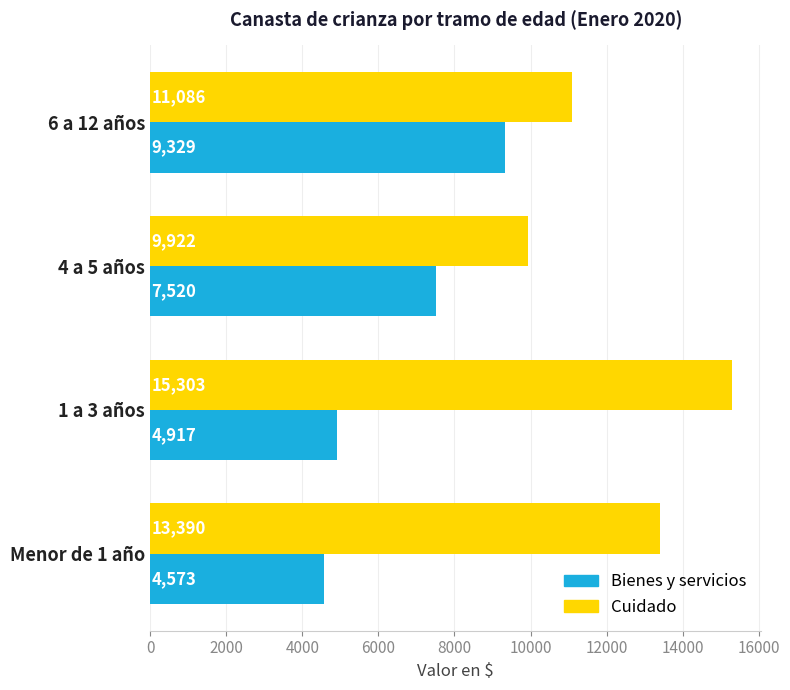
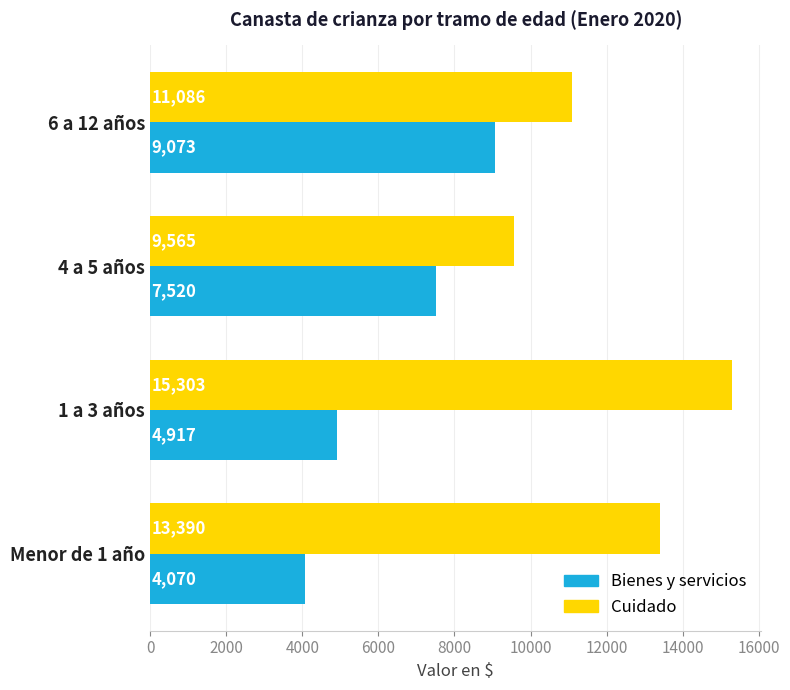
  {
    "Bienes y servicios": {
-     "6 a 12 años": "9,329",
+     "6 a 12 años": "9,073",
      "4 a 5 años": "7,520",
      "1 a 3 años": "4,917",
-     "Menor de 1 año": "4,573"
+     "Menor de 1 año": "4,070"
    },
    "Cuidado": {
      "6 a 12 años": "11,086",
-     "4 a 5 años": "9,922",
+     "4 a 5 años": "9,565",
      "1 a 3 años": "15,303",
      "Menor de 1 año": "13,390"
    }
  }
